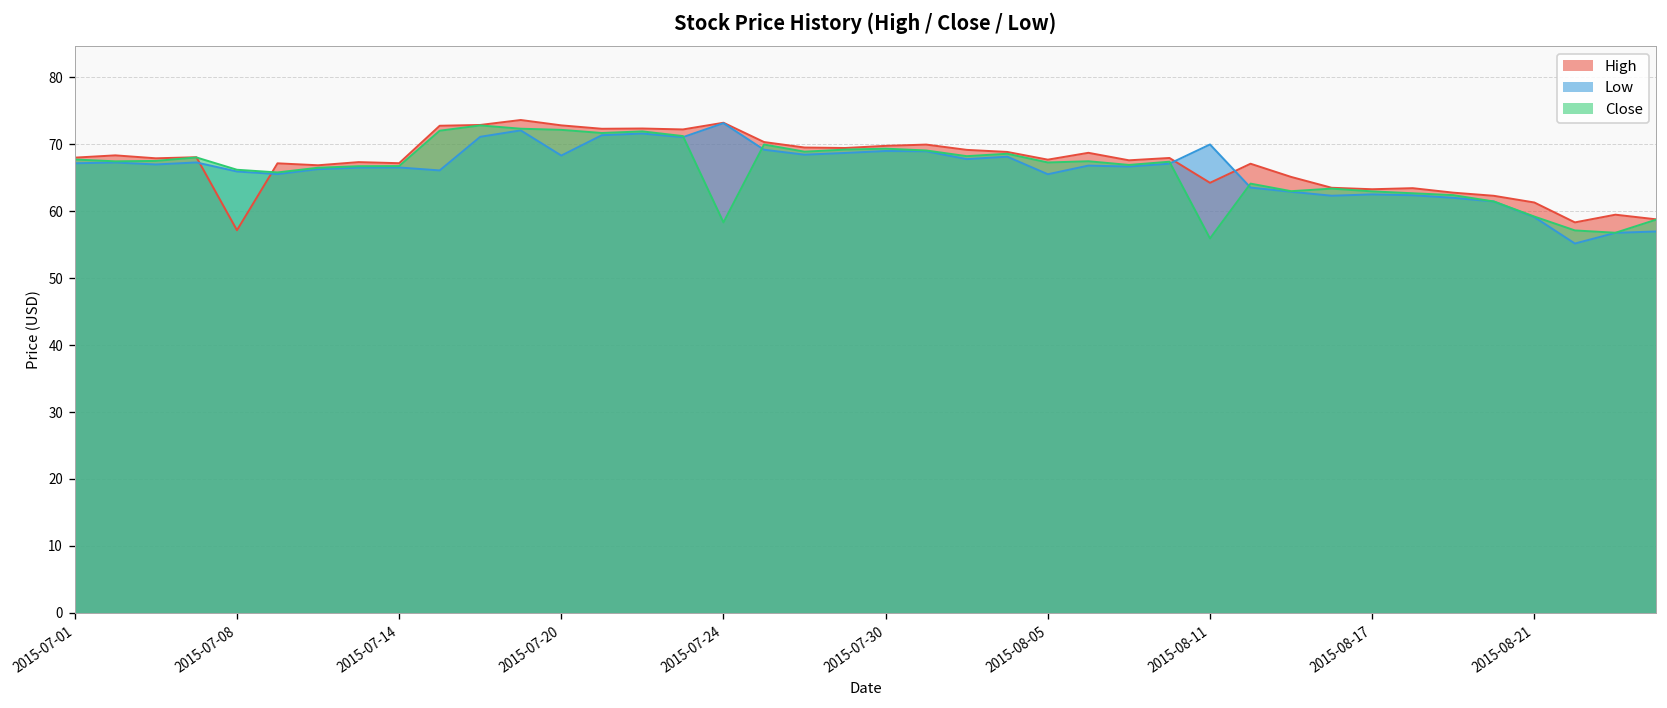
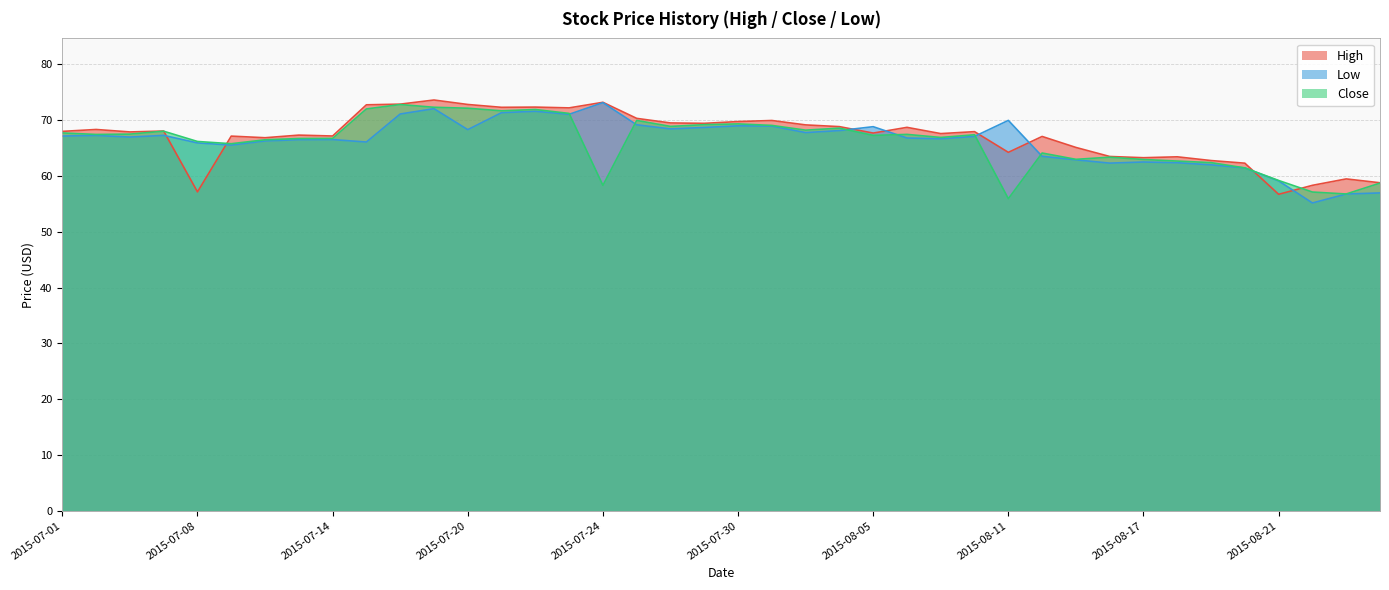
  {
    "High": {
      "2015-07-08": 57,
      "2015-07-20": 73,
      "2015-08-11": 64,
-     "2015-08-21": 61
+     "2015-08-21": 57
    },
    "Low": {
      "2015-07-01": 67,
      "2015-07-20": 68,
-     "2015-08-05": 66,
+     "2015-08-05": 69,
      "2015-08-11": 70
    },
    "Close": {
      "2015-07-20": 72,
      "2015-07-24": 58,
      "2015-08-11": 56
    }
  }
